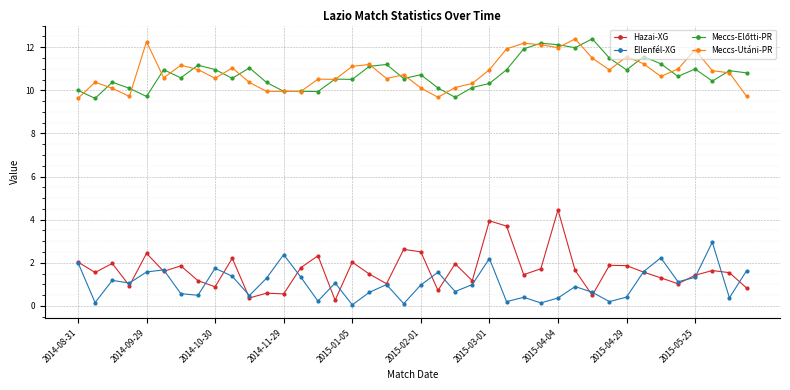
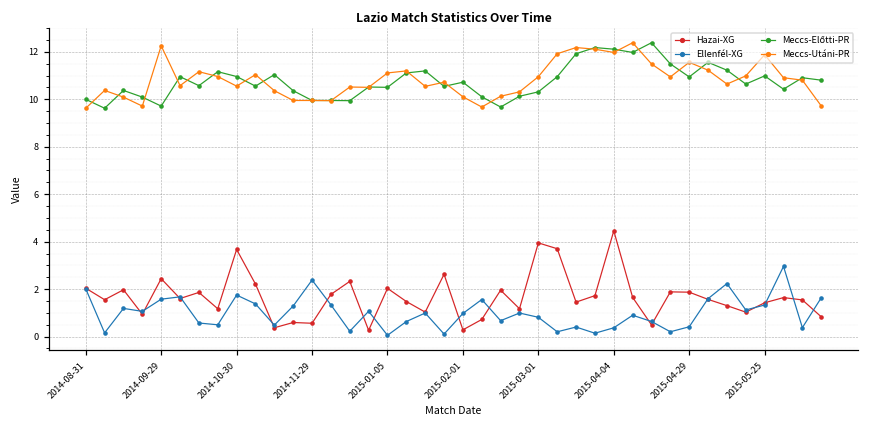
  {
    "Hazai-XG": {
      "2014-09-29": 2.4,
-     "2014-10-30": 0.9,
+     "2014-10-30": 3.7,
      "2014-11-29": 0.6,
      "2015-01-05": 2.0,
-     "2015-02-01": 2.5,
+     "2015-02-01": 0.3,
      "2015-03-01": 3.9,
      "2015-04-04": 4.5,
      "2015-04-29": 1.9
    },
    "Ellenfél-XG": {
      "2014-09-29": 1.6,
      "2014-10-30": 1.7,
      "2014-11-29": 2.4,
      "2015-01-05": 0.1,
      "2015-02-01": 1.0,
-     "2015-03-01": 2.2,
+     "2015-03-01": 0.8,
      "2015-04-04": 0.4,
      "2015-04-29": 0.4
    },
    "Meccs-Előtti-PR": {
      "2014-08-31": 10.0,
      "2014-09-29": 9.7,
      "2014-10-30": 11.0,
      "2015-01-05": 10.5,
      "2015-02-01": 10.7,
      "2015-03-01": 10.3,
      "2015-04-04": 12.1,
      "2015-04-29": 10.9,
      "2015-05-25": 11.0
    },
    "Meccs-Utáni-PR": {
      "2014-08-31": 9.6,
      "2014-09-29": 12.3,
      "2014-10-30": 10.6,
      "2015-01-05": 11.1,
      "2015-02-01": 10.1,
      "2015-03-01": 11.0,
      "2015-04-04": 12.0
    }
  }
